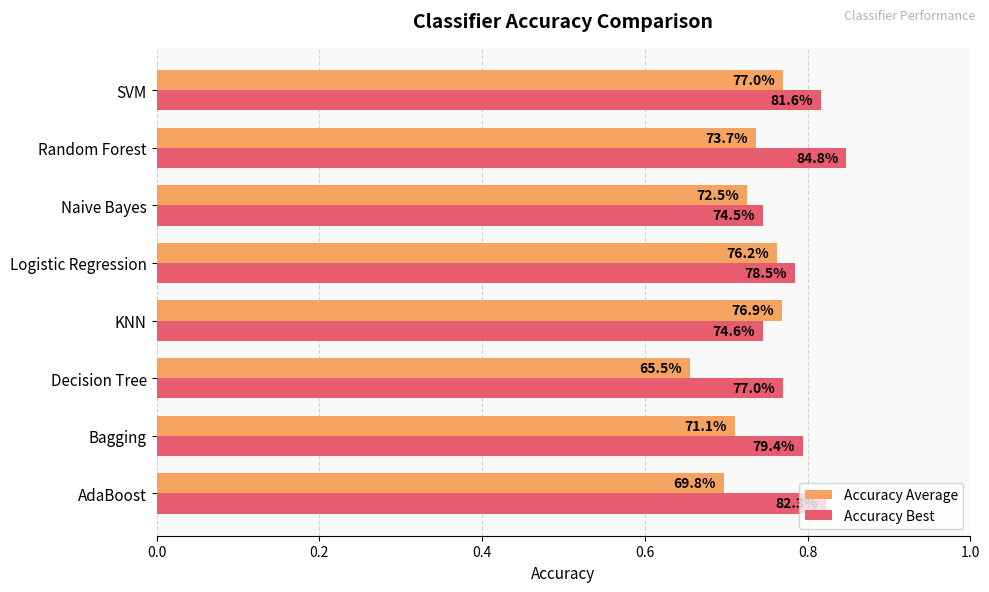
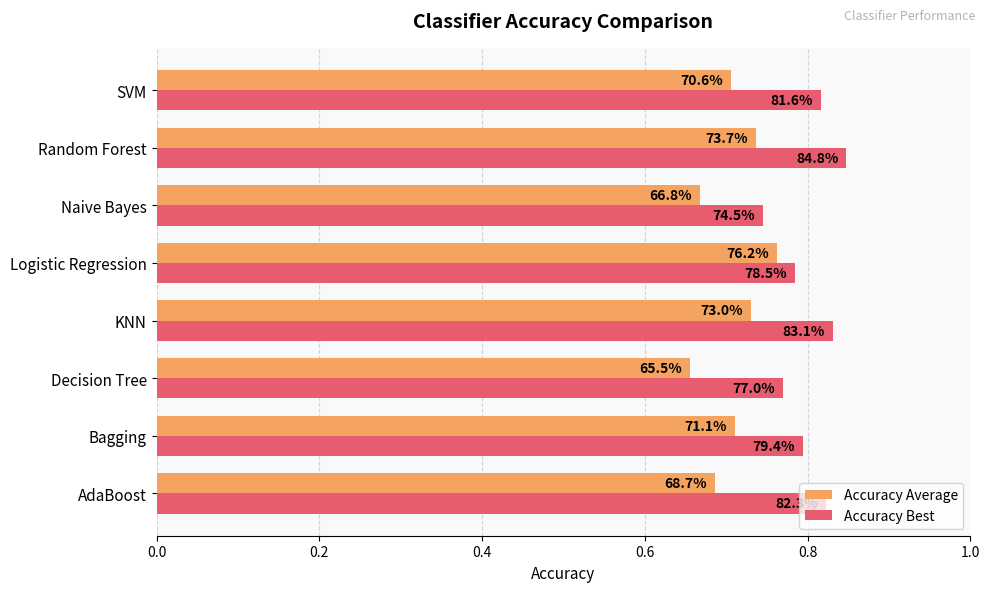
  {
    "Accuracy Average": {
-     "SVM": "77.0%",
+     "SVM": "70.6%",
      "Random Forest": "73.7%",
-     "Naive Bayes": "72.5%",
+     "Naive Bayes": "66.8%",
      "Logistic Regression": "76.2%",
-     "KNN": "76.9%",
+     "KNN": "73.0%",
      "Decision Tree": "65.5%",
      "Bagging": "71.1%",
-     "AdaBoost": "69.8%"
+     "AdaBoost": "68.7%"
    },
    "Accuracy Best": {
      "SVM": "81.6%",
      "Random Forest": "84.8%",
      "Naive Bayes": "74.5%",
      "Logistic Regression": "78.5%",
-     "KNN": "74.6%",
+     "KNN": "83.1%",
      "Decision Tree": "77.0%",
      "Bagging": "79.4%"
    }
  }
